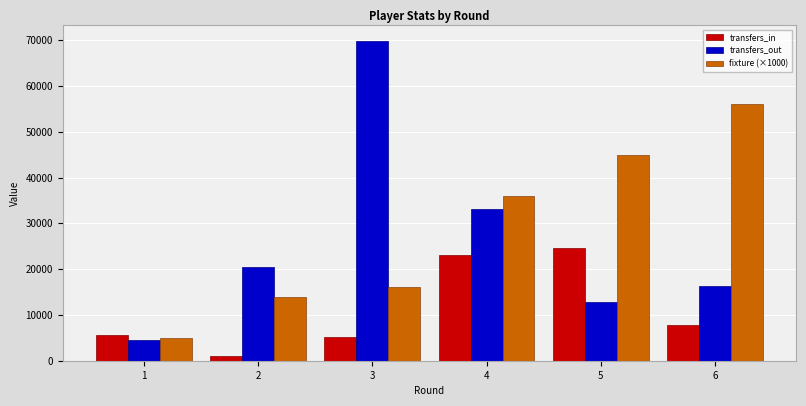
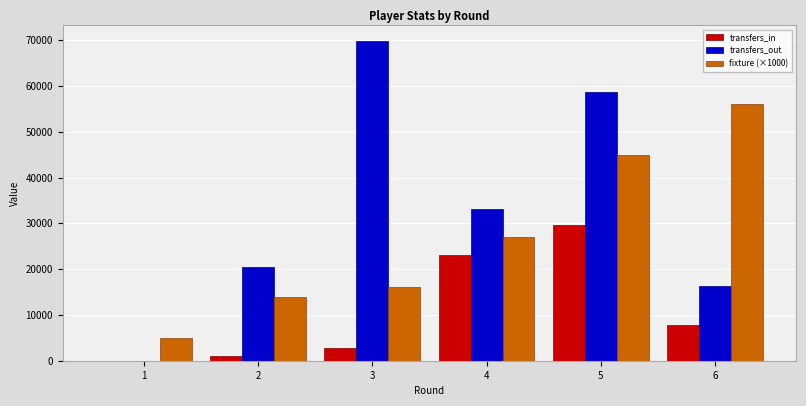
  {
    "transfers_in": {
-     "1": 6000,
+     "1": 0,
      "2": 1000,
-     "3": 5000,
+     "3": 3000,
      "4": 23000,
-     "5": 25000,
+     "5": 30000,
      "6": 8000
    },
    "transfers_out": {
-     "1": 4000,
+     "1": 0,
      "2": 20000,
      "3": 70000,
      "4": 33000,
-     "5": 13000,
+     "5": 59000,
      "6": 16000
    },
    "fixture (×1000)": {
      "1": 5000,
      "2": 14000,
      "3": 16000,
-     "4": 36000,
+     "4": 27000,
      "5": 45000,
      "6": 56000
    }
  }
